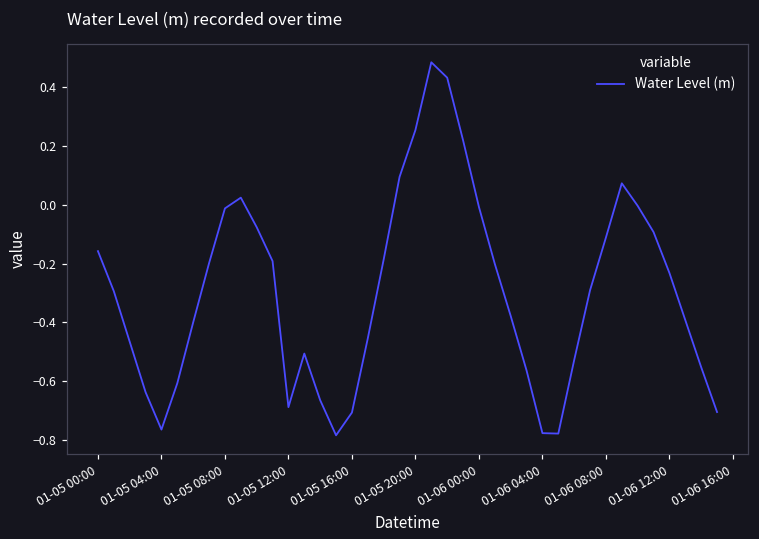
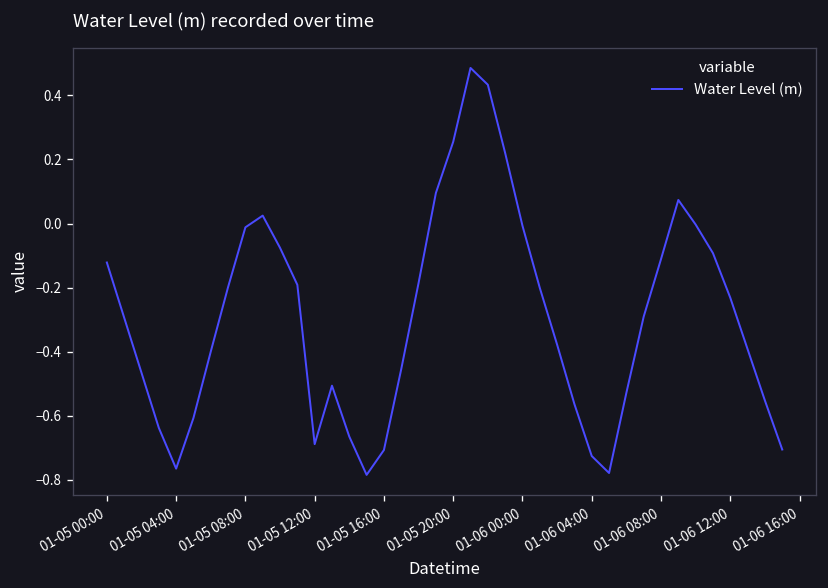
  {
-   "01-05 00:00": -0.16,
+   "01-05 00:00": -0.12,
    "01-05 04:00": -0.77,
    "01-05 08:00": -0.01,
    "01-05 12:00": -0.69,
    "01-05 16:00": -0.71,
    "01-05 20:00": 0.26,
    "01-06 00:00": -0.01,
-   "01-06 04:00": -0.78,
+   "01-06 04:00": -0.73,
    "01-06 08:00": -0.11,
    "01-06 12:00": -0.23
  }
